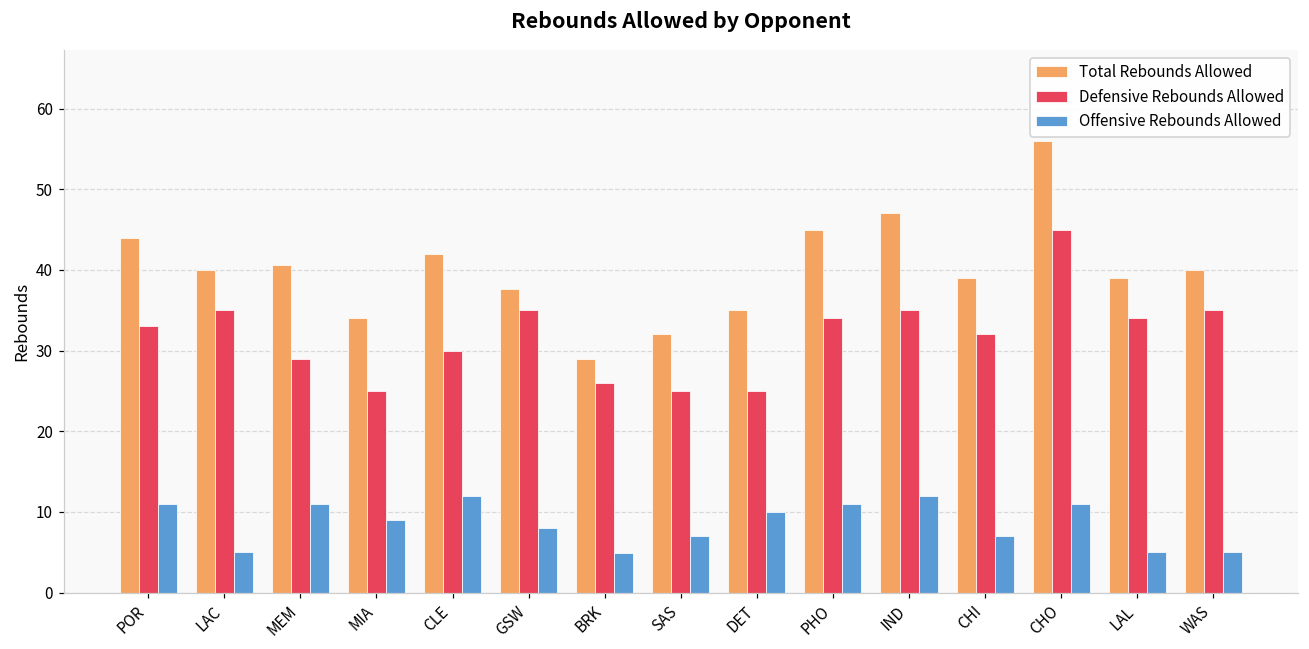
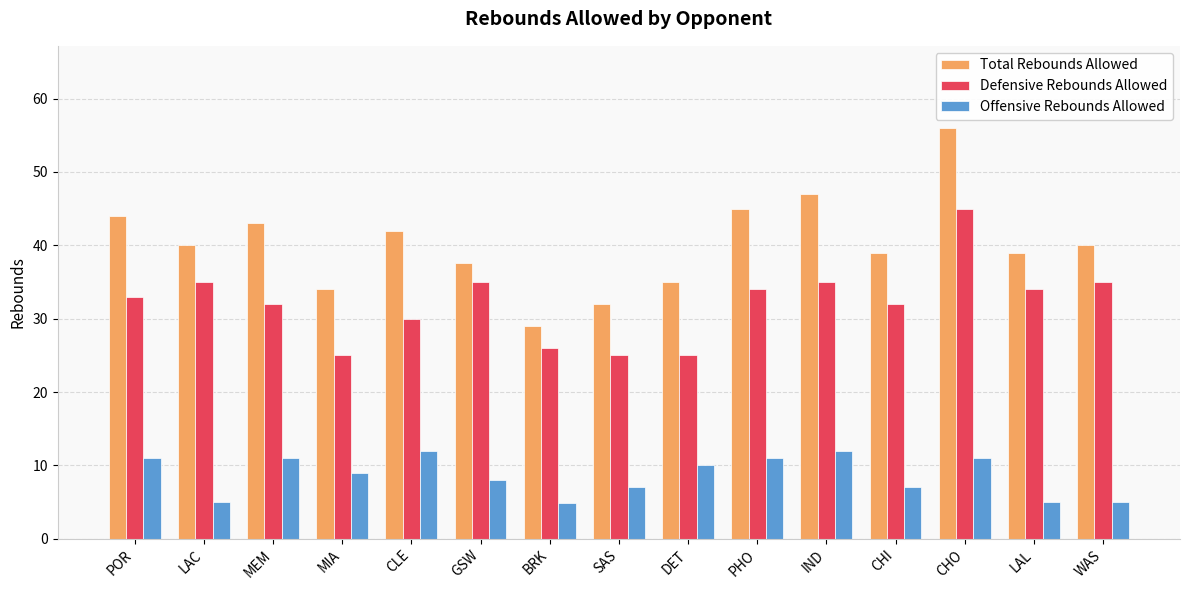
  {
    "Total Rebounds Allowed": {
      "POR": 44,
      "LAC": 40,
-     "MEM": 41,
+     "MEM": 43,
      "MIA": 34,
      "CLE": 42,
      "GSW": 38,
      "BRK": 29,
      "SAS": 32,
      "DET": 35,
      "PHO": 45,
      "IND": 47,
      "CHI": 39,
      "CHO": 56,
      "LAL": 39,
      "WAS": 40
    },
    "Defensive Rebounds Allowed": {
      "POR": 33,
      "LAC": 35,
-     "MEM": 29,
+     "MEM": 32,
      "MIA": 25,
      "CLE": 30,
      "GSW": 35,
      "BRK": 26,
      "SAS": 25,
      "DET": 25,
      "PHO": 34,
      "IND": 35,
      "CHI": 32,
      "CHO": 45,
      "LAL": 34,
      "WAS": 35
    },
    "Offensive Rebounds Allowed": {
      "POR": 11,
      "LAC": 5,
      "MEM": 11,
      "MIA": 9,
      "CLE": 12,
      "GSW": 8,
      "BRK": 5,
      "SAS": 7,
      "DET": 10,
      "PHO": 11,
      "IND": 12,
      "CHI": 7,
      "CHO": 11,
      "LAL": 5,
      "WAS": 5
    }
  }
